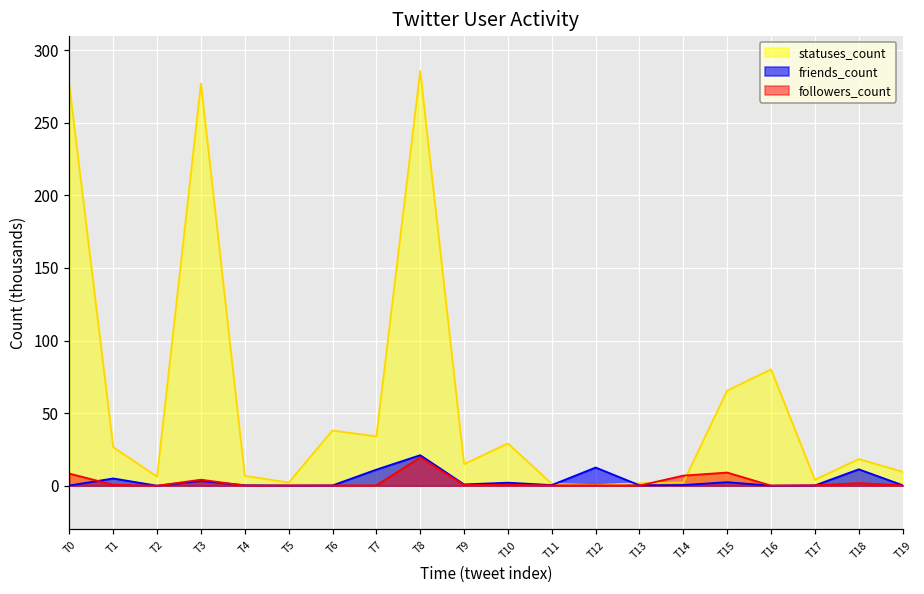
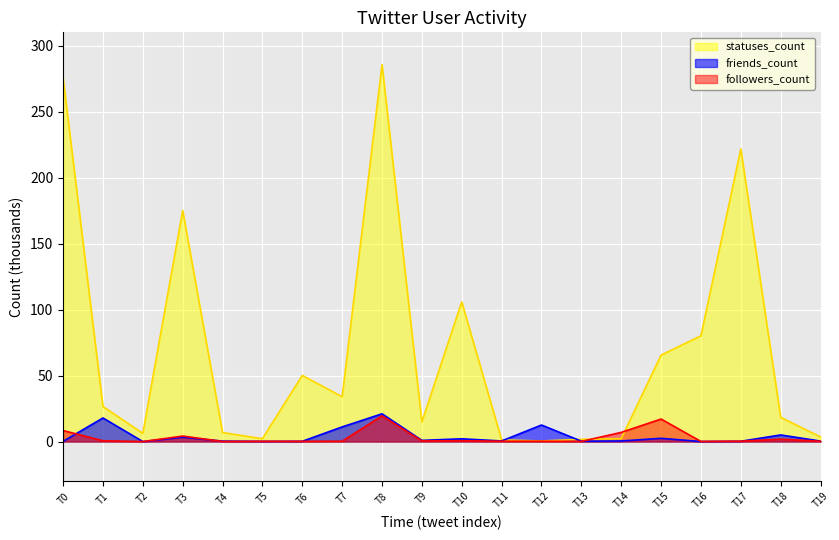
  {
    "statuses_count": {
      "T0": 275,
      "T1": 27,
      "T2": 6,
-     "T3": 277,
+     "T3": 175,
      "T4": 7,
      "T5": 2,
-     "T6": 38,
+     "T6": 50,
      "T7": 34,
      "T8": 286,
      "T9": 15,
-     "T10": 29,
+     "T10": 106,
      "T15": 65,
      "T16": 80,
-     "T17": 4,
+     "T17": 222,
      "T18": 18,
-     "T19": 10
+     "T19": 3
    },
    "friends_count": {
      "T0": 0,
-     "T1": 5,
+     "T1": 18,
      "T7": 11,
      "T12": 13,
      "T15": 2,
-     "T18": 11
+     "T18": 5
    },
    "followers_count": {
      "T0": 8,
      "T1": 1,
      "T7": 0,
      "T14": 7,
-     "T15": 9,
+     "T15": 17,
      "T18": 2
    }
  }
